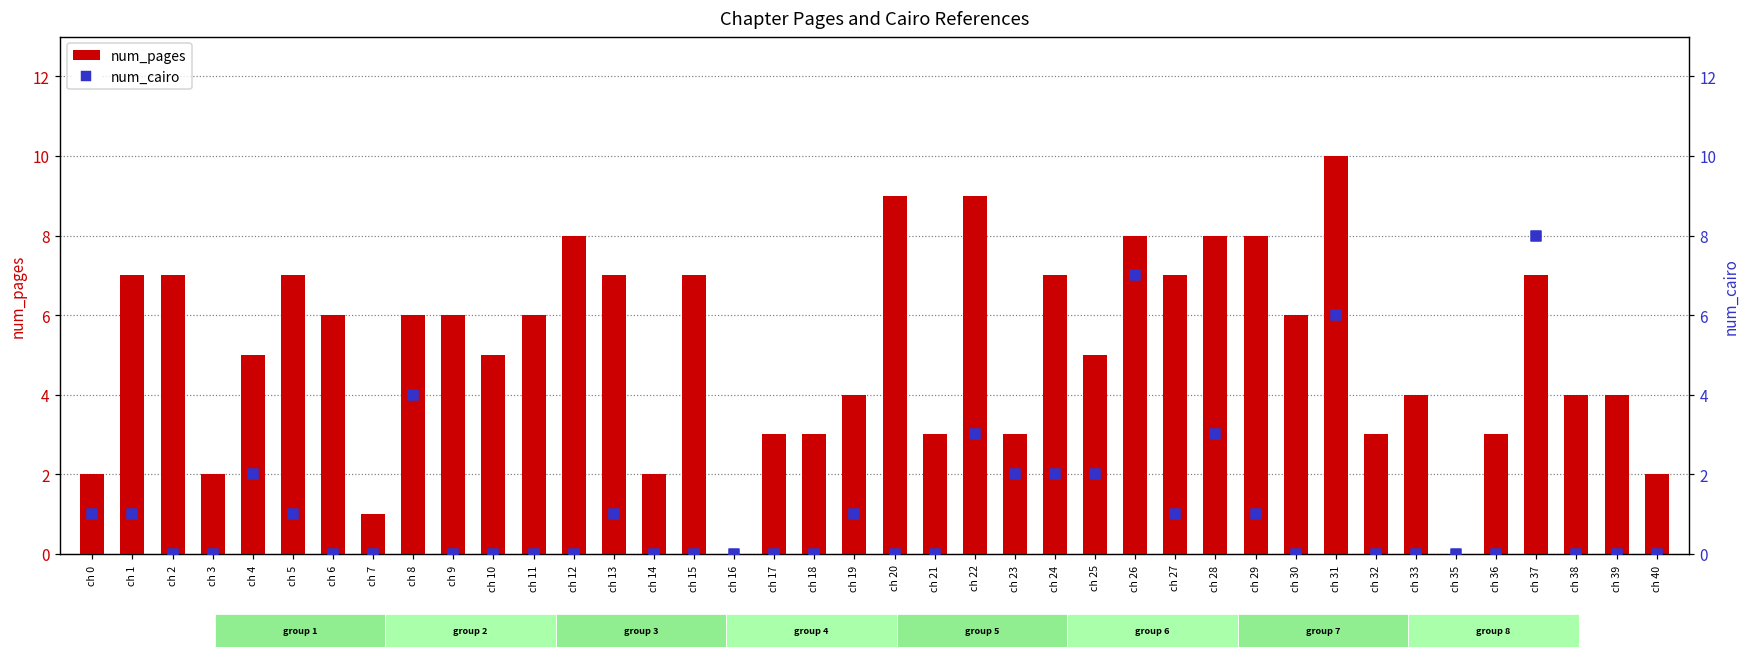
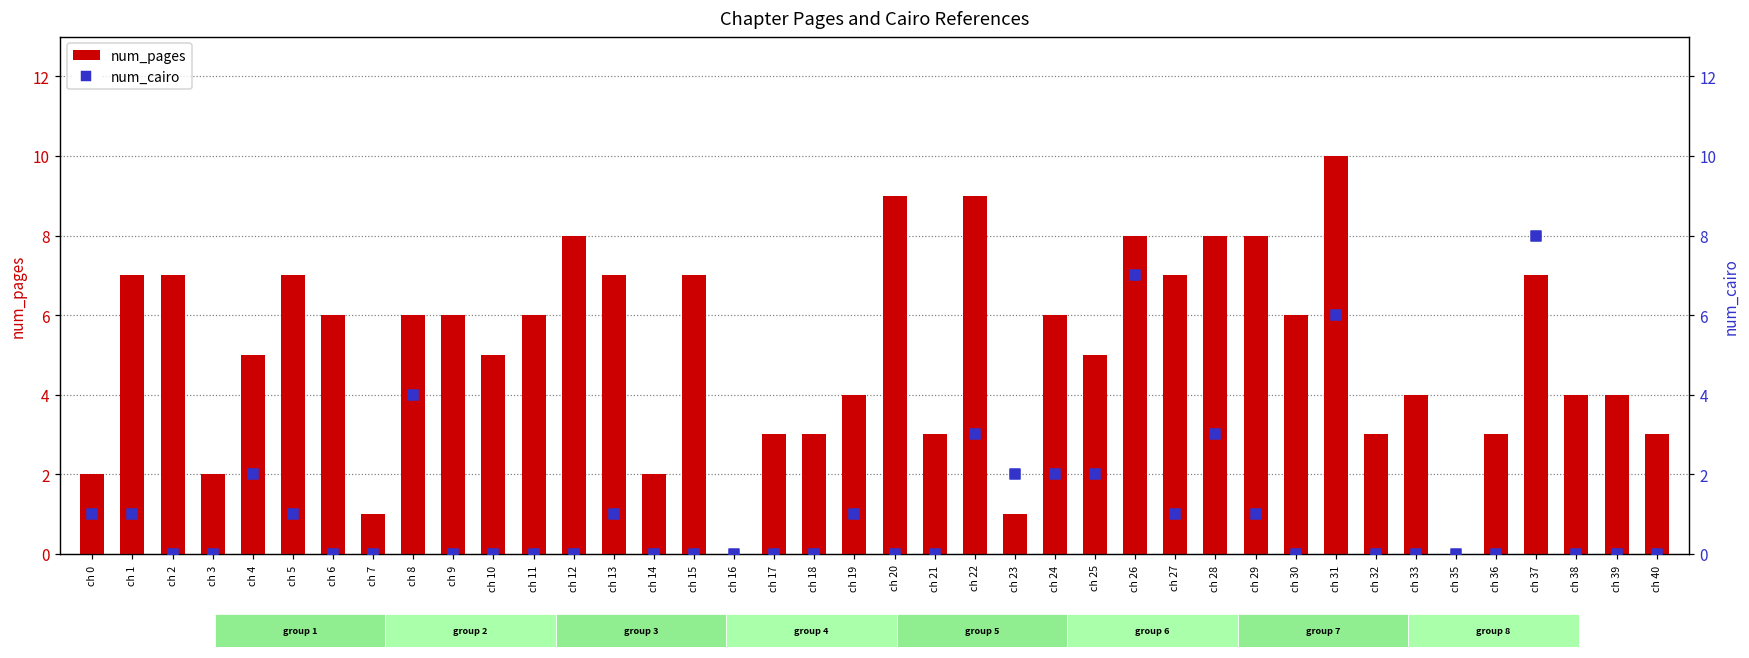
  {
    "num_pages": {
      "ch 0": 2,
      "ch 1": 7,
      "ch 2": 7,
      "ch 3": 2,
      "ch 4": 5,
      "ch 5": 7,
      "ch 6": 6,
      "ch 7": 1,
      "ch 8": 6,
      "ch 9": 6,
      "ch 10": 5,
      "ch 11": 6,
      "ch 12": 8,
      "ch 13": 7,
      "ch 14": 2,
      "ch 15": 7,
      "ch 16": 0,
      "ch 17": 3,
      "ch 18": 3,
      "ch 19": 4,
      "ch 20": 9,
      "ch 21": 3,
      "ch 22": 9,
-     "ch 23": 3,
-     "ch 24": 7,
+     "ch 23": 1,
+     "ch 24": 6,
      "ch 25": 5,
      "ch 26": 8,
      "ch 27": 7,
      "ch 28": 8,
      "ch 29": 8,
      "ch 30": 6,
      "ch 31": 10,
      "ch 32": 3,
      "ch 33": 4,
      "ch 35": 0,
      "ch 36": 3,
      "ch 37": 7,
      "ch 38": 4,
      "ch 39": 4,
-     "ch 40": 2
+     "ch 40": 3
    }
  }
